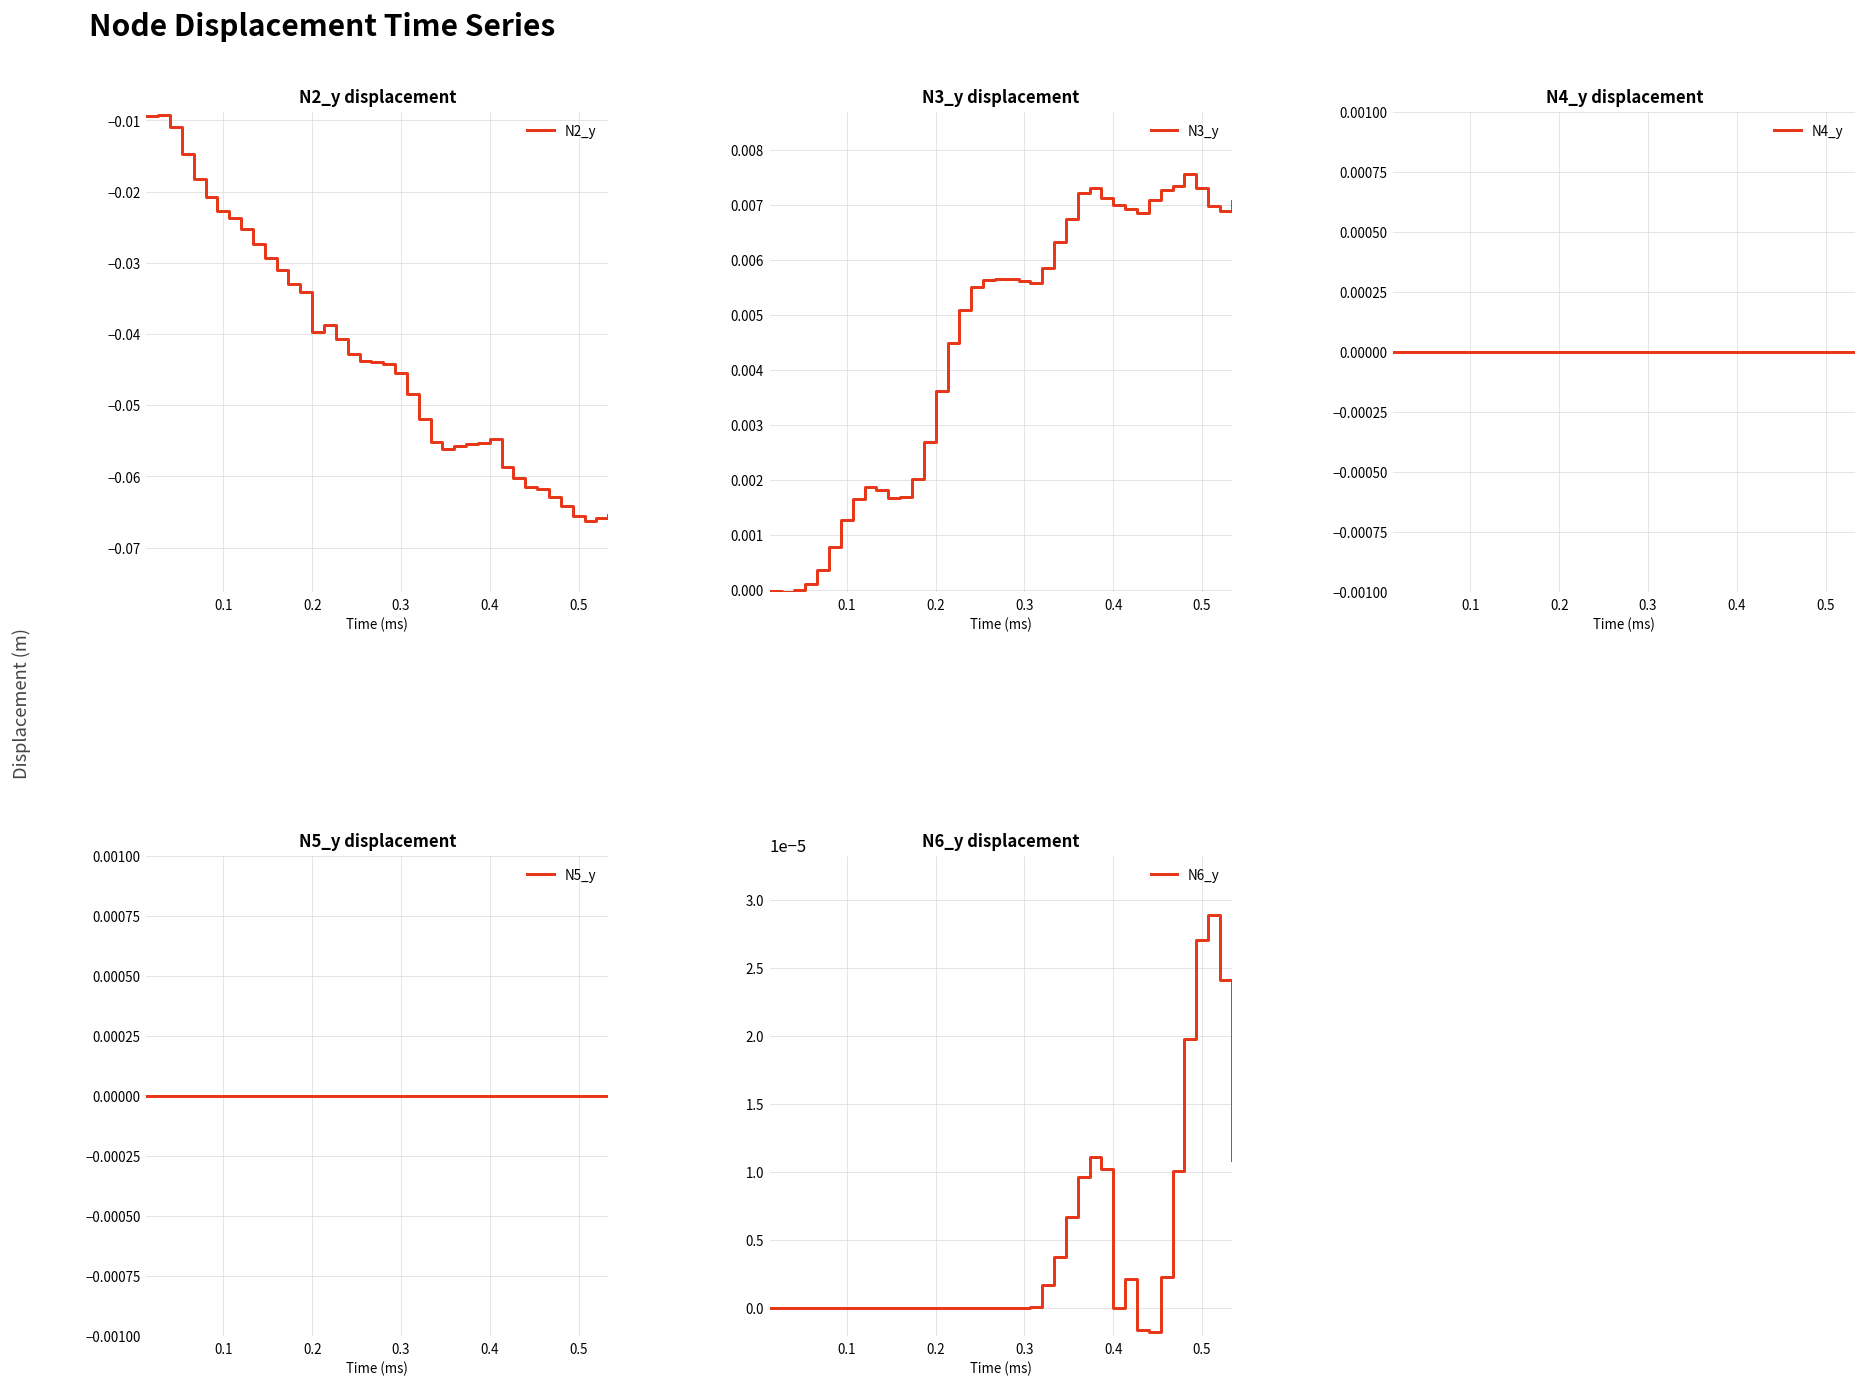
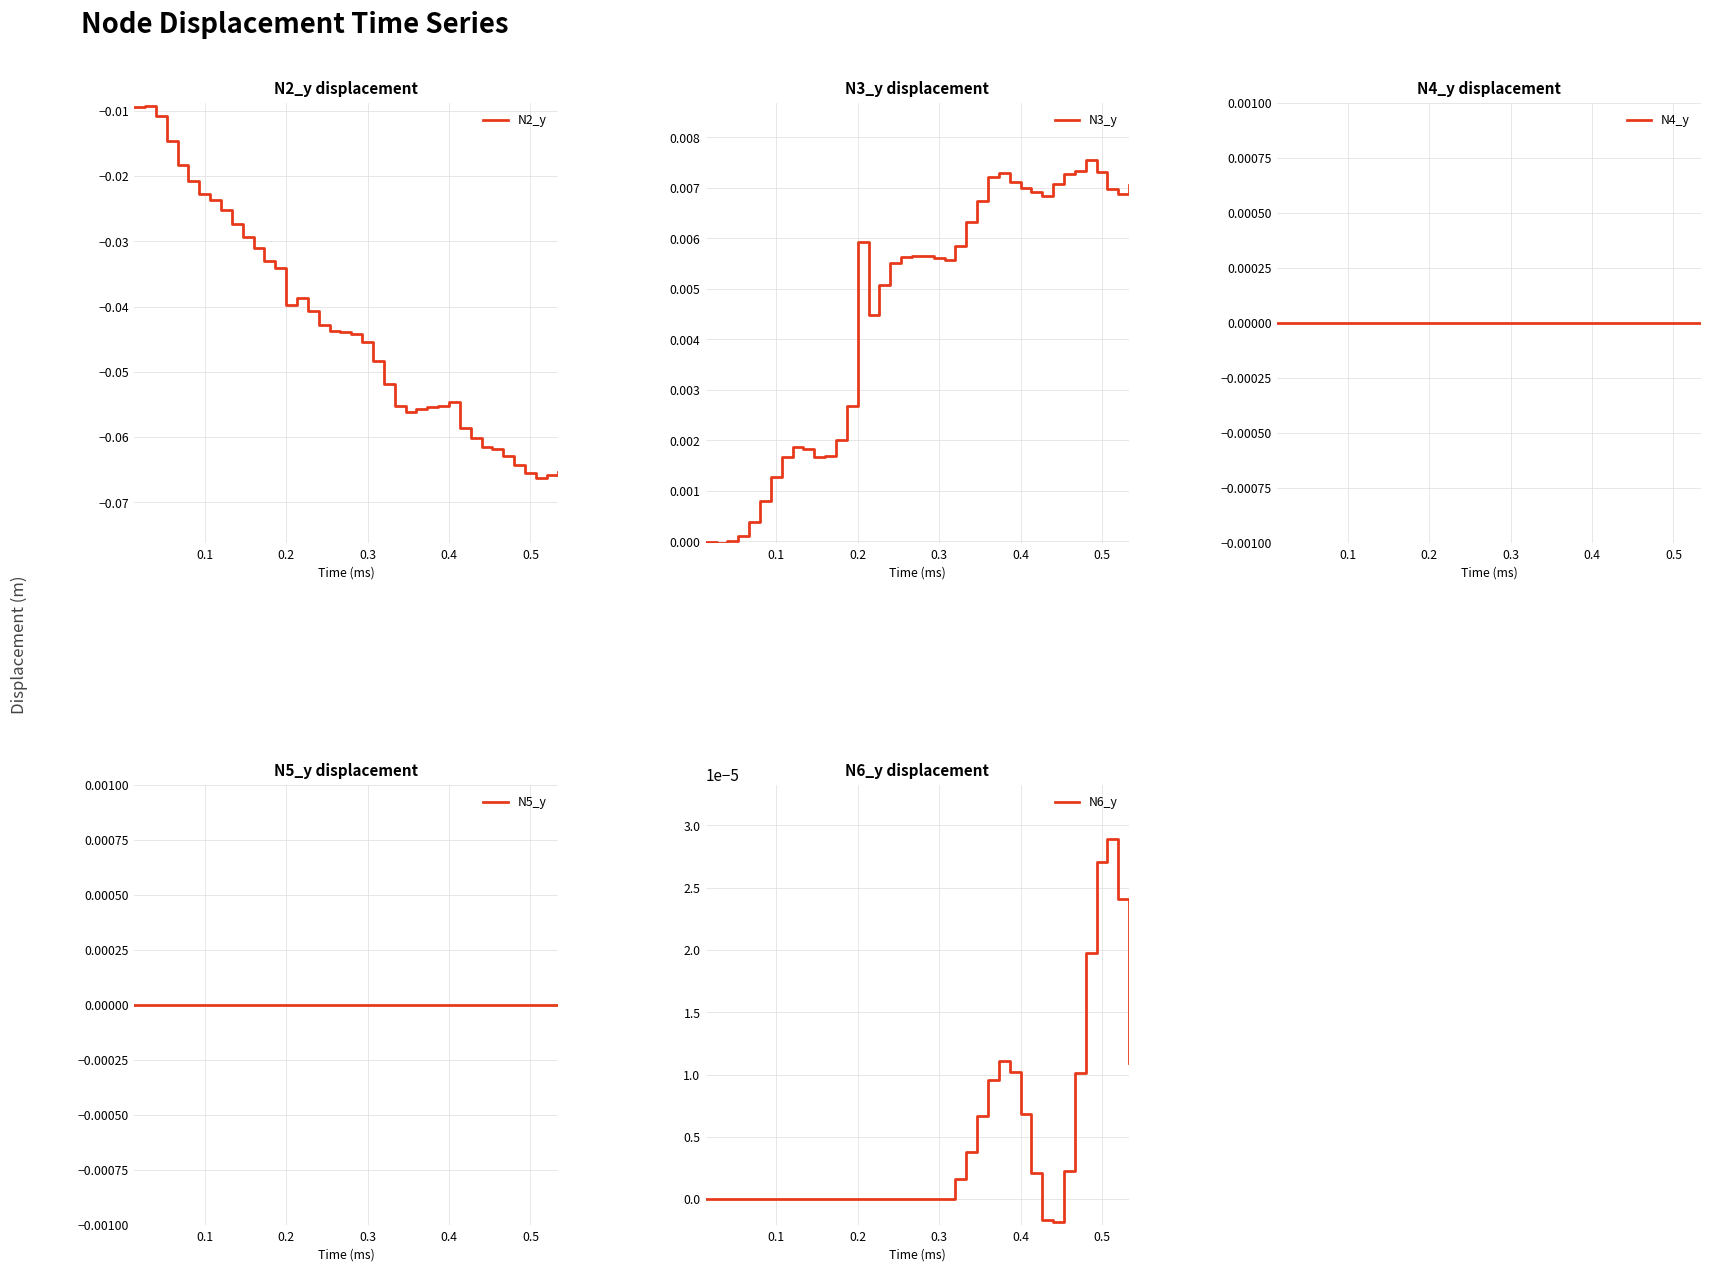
  {
    "N2_y displacement": {
      "0.2": -0.040,
      "0.4": -0.055
    },
    "N3_y displacement": {
-     "0.2": 0.0036,
+     "0.2": 0.0059,
      "0.4": 0.0070
    },
    "N4_y displacement": {
      "0.2": 0.00000,
      "0.4": 0.00000
    },
    "N5_y displacement": {
      "0.2": 0.00000,
      "0.4": 0.00000
    },
    "N6_y displacement": {
      "0.2": 0.00000,
-     "0.4": 0.00000
+     "0.4": 0.00001
    }
  }
